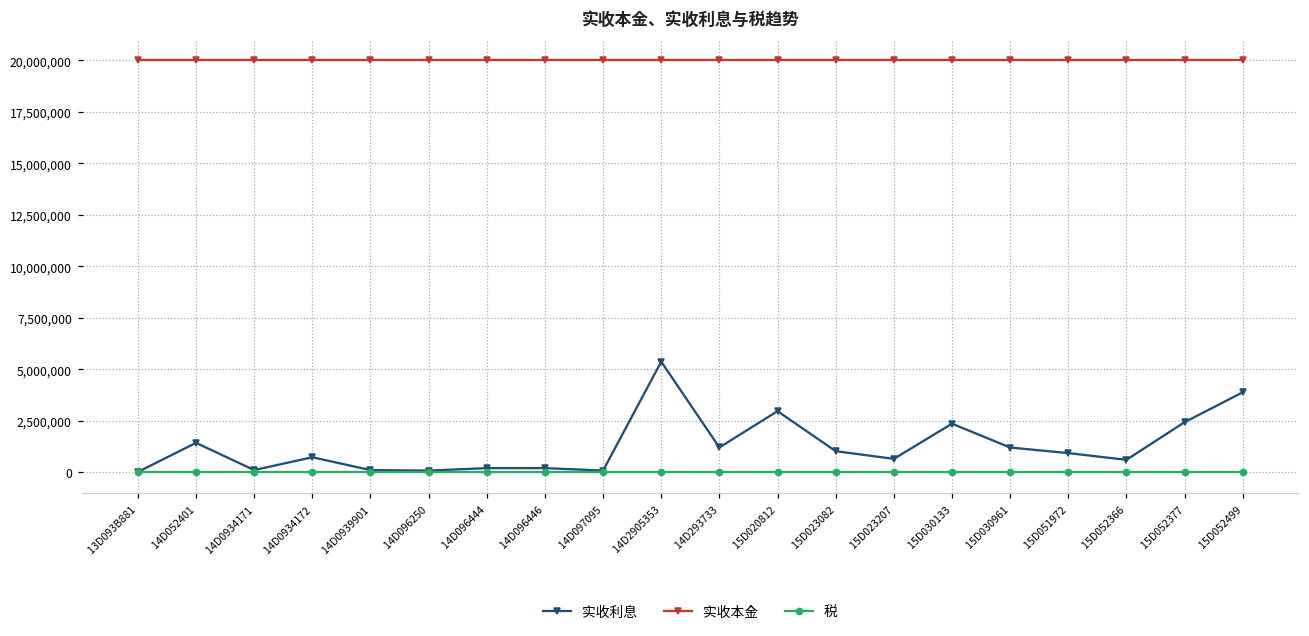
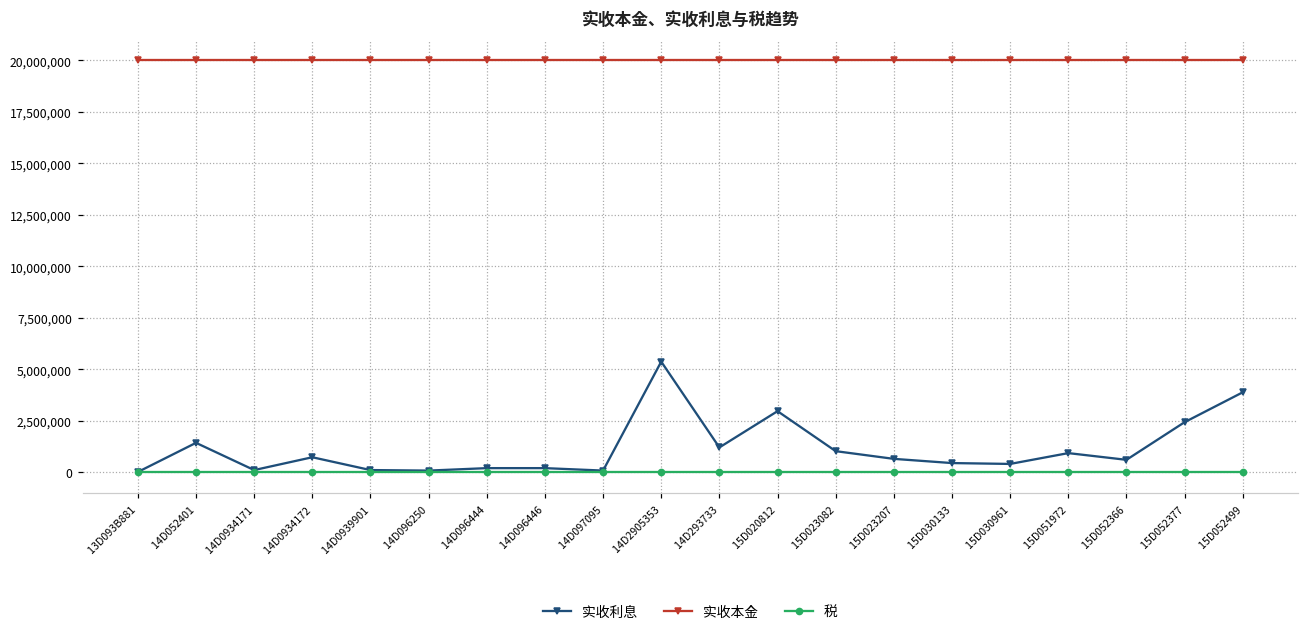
  {
    "实收利息": {
      "14D052401": "1,400,000",
      "14D0934172": "700,000",
      "14D096444": "200,000",
      "14D096446": "200,000",
      "14D2905353": "5,400,000",
      "14D293733": "1,200,000",
      "15D020812": "3,000,000",
      "15D023082": "1,000,000",
      "15D023207": "700,000",
-     "15D030133": "2,400,000",
-     "15D030961": "1,200,000",
+     "15D030133": "500,000",
+     "15D030961": "400,000",
      "15D051972": "900,000",
      "15D052366": "600,000",
      "15D052377": "2,400,000",
      "15D052499": "3,900,000"
    },
    "实收本金": {
      "13D093B881": "20,000,000",
      "14D052401": "20,000,000",
      "14D0934171": "20,000,000",
      "14D0934172": "20,000,000",
      "14D0939901": "20,000,000",
      "14D096250": "20,000,000",
      "14D096444": "20,000,000",
      "14D096446": "20,000,000",
      "14D097095": "20,000,000",
      "14D2905353": "20,000,000",
      "14D293733": "20,000,000",
      "15D020812": "20,000,000",
      "15D023082": "20,000,000",
      "15D023207": "20,000,000",
      "15D030133": "20,000,000",
      "15D030961": "20,000,000",
      "15D051972": "20,000,000",
      "15D052366": "20,000,000",
      "15D052377": "20,000,000",
      "15D052499": "20,000,000"
    },
    "税": {
      "14D052401": "0",
      "14D0934172": "0",
      "14D096444": "0",
      "14D096446": "0",
      "14D2905353": "0",
      "14D293733": "0",
      "15D020812": "0",
      "15D023082": "0",
      "15D023207": "0",
      "15D030133": "0",
      "15D030961": "0",
      "15D051972": "0",
      "15D052366": "0",
      "15D052377": "0",
      "15D052499": "0"
    }
  }
